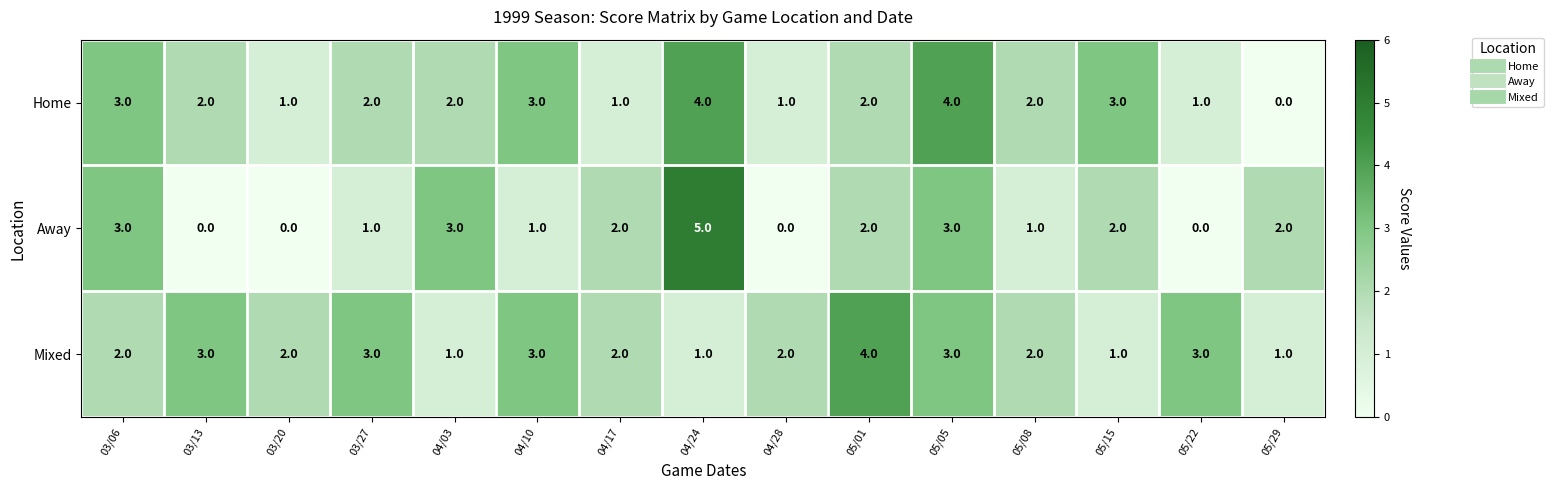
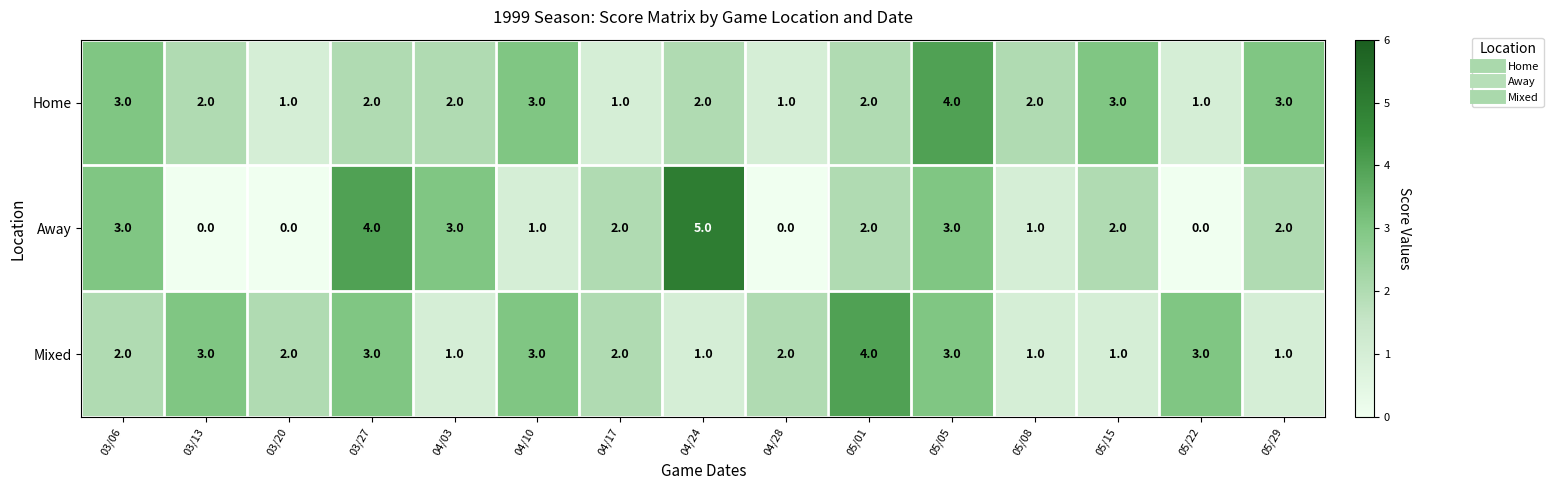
  {
    "Home": {
      "03/06": 3.0,
      "03/13": 2.0,
      "03/20": 1.0,
      "03/27": 2.0,
      "04/03": 2.0,
      "04/10": 3.0,
      "04/17": 1.0,
-     "04/24": 4.0,
+     "04/24": 2.0,
      "04/28": 1.0,
      "05/01": 2.0,
      "05/05": 4.0,
      "05/08": 2.0,
      "05/15": 3.0,
      "05/22": 1.0,
-     "05/29": 0.0
+     "05/29": 3.0
    },
    "Away": {
      "03/06": 3.0,
      "03/13": 0.0,
      "03/20": 0.0,
-     "03/27": 1.0,
+     "03/27": 4.0,
      "04/03": 3.0,
      "04/10": 1.0,
      "04/17": 2.0,
      "04/24": 5.0,
      "04/28": 0.0,
      "05/01": 2.0,
      "05/05": 3.0,
      "05/08": 1.0,
      "05/15": 2.0,
      "05/22": 0.0,
      "05/29": 2.0
    },
    "Mixed": {
      "03/06": 2.0,
      "03/13": 3.0,
      "03/20": 2.0,
      "03/27": 3.0,
      "04/03": 1.0,
      "04/10": 3.0,
      "04/17": 2.0,
      "04/24": 1.0,
      "04/28": 2.0,
      "05/01": 4.0,
      "05/05": 3.0,
-     "05/08": 2.0,
+     "05/08": 1.0,
      "05/15": 1.0,
      "05/22": 3.0,
      "05/29": 1.0
    }
  }
